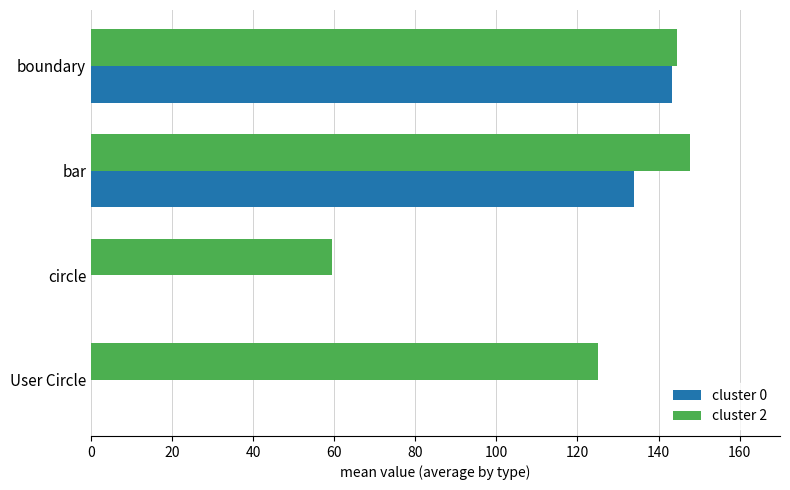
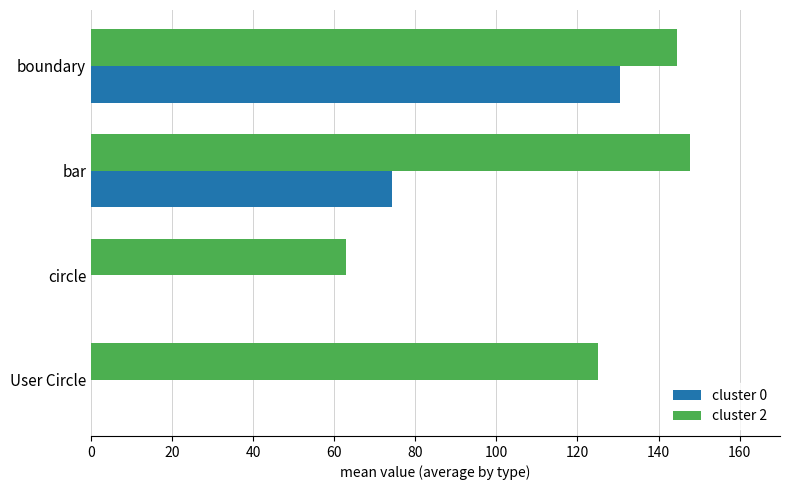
  {
    "cluster 0": {
-     "boundary": 143,
-     "bar": 134,
+     "boundary": 131,
+     "bar": 74,
      "circle": 0,
      "User Circle": 0
    },
    "cluster 2": {
      "boundary": 145,
      "bar": 148,
-     "circle": 59,
+     "circle": 63,
      "User Circle": 125
    }
  }
